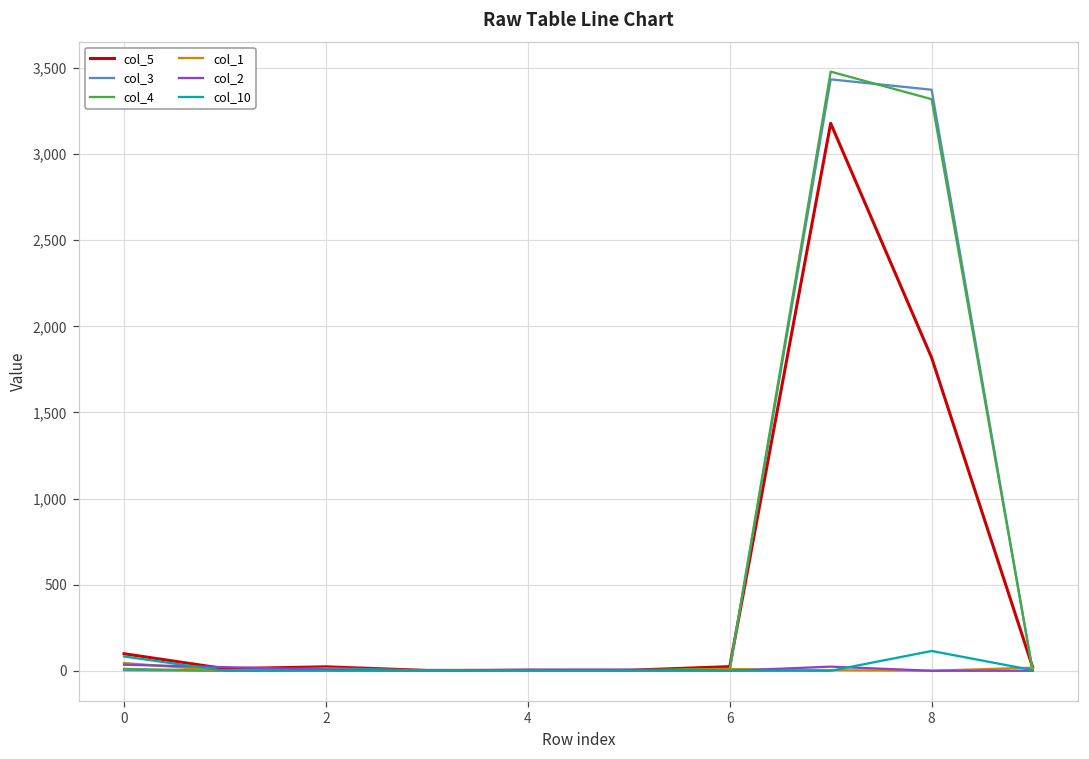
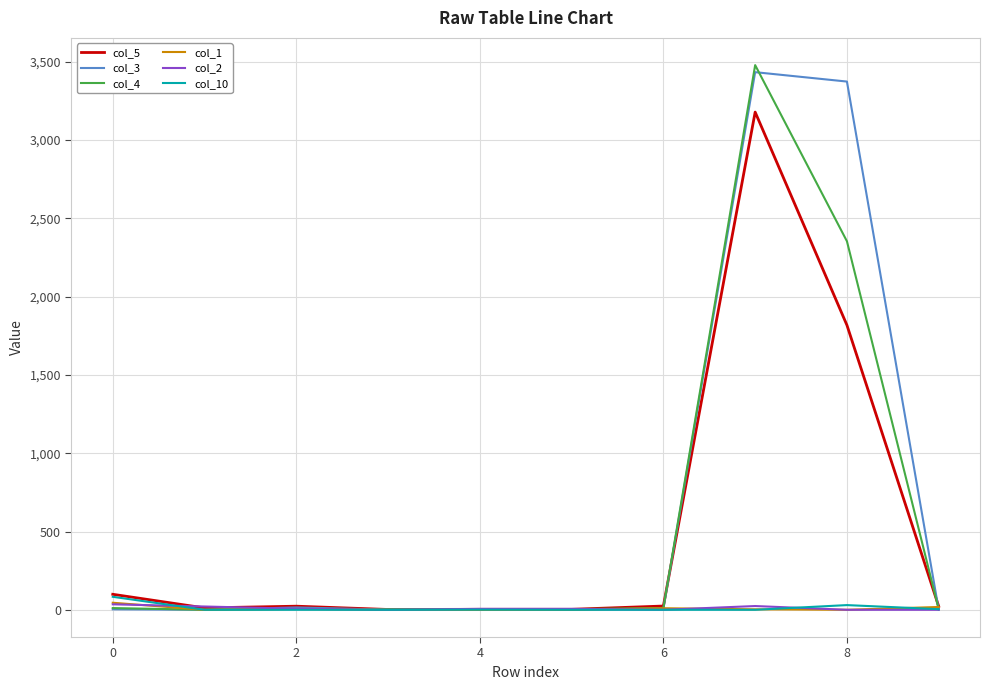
  {
    "col_5": {
      "8": "1,820"
    },
    "col_3": {
      "8": "3,370"
    },
    "col_4": {
-     "8": "3,320"
+     "8": "2,350"
    },
    "col_10": {
-     "8": "120"
+     "8": "30"
    }
  }
